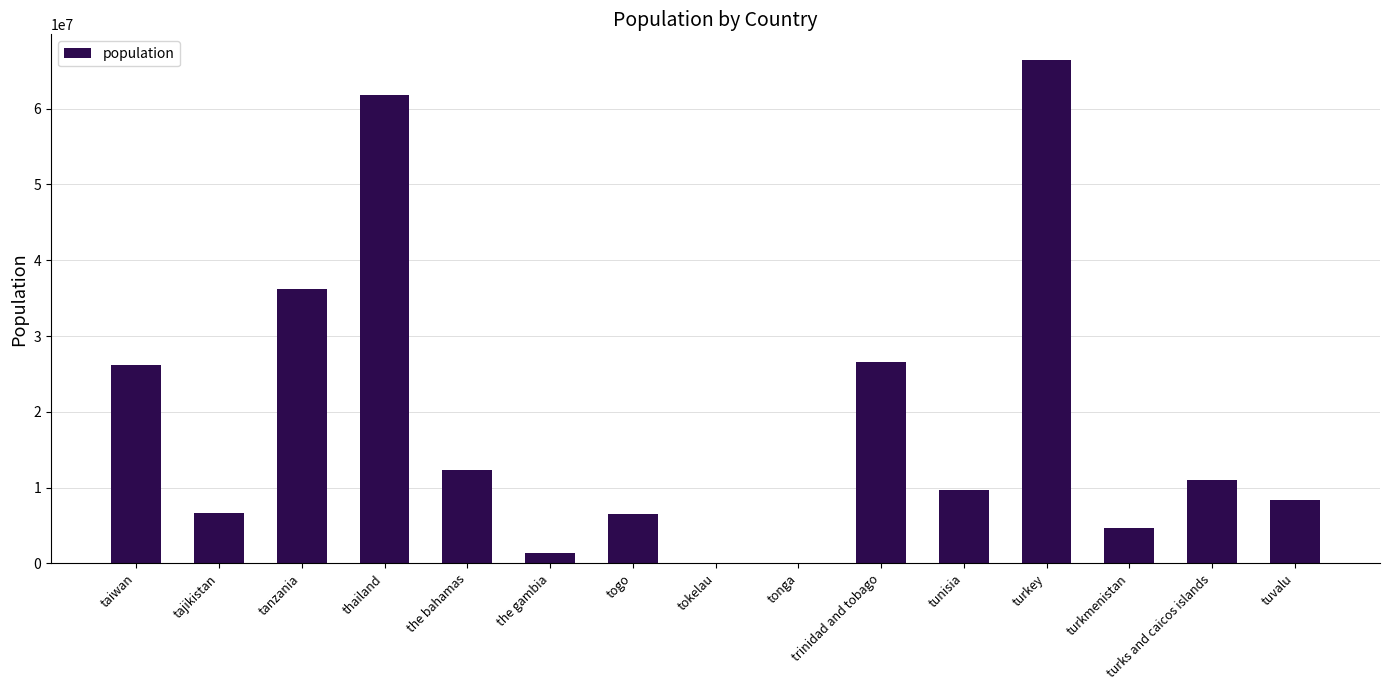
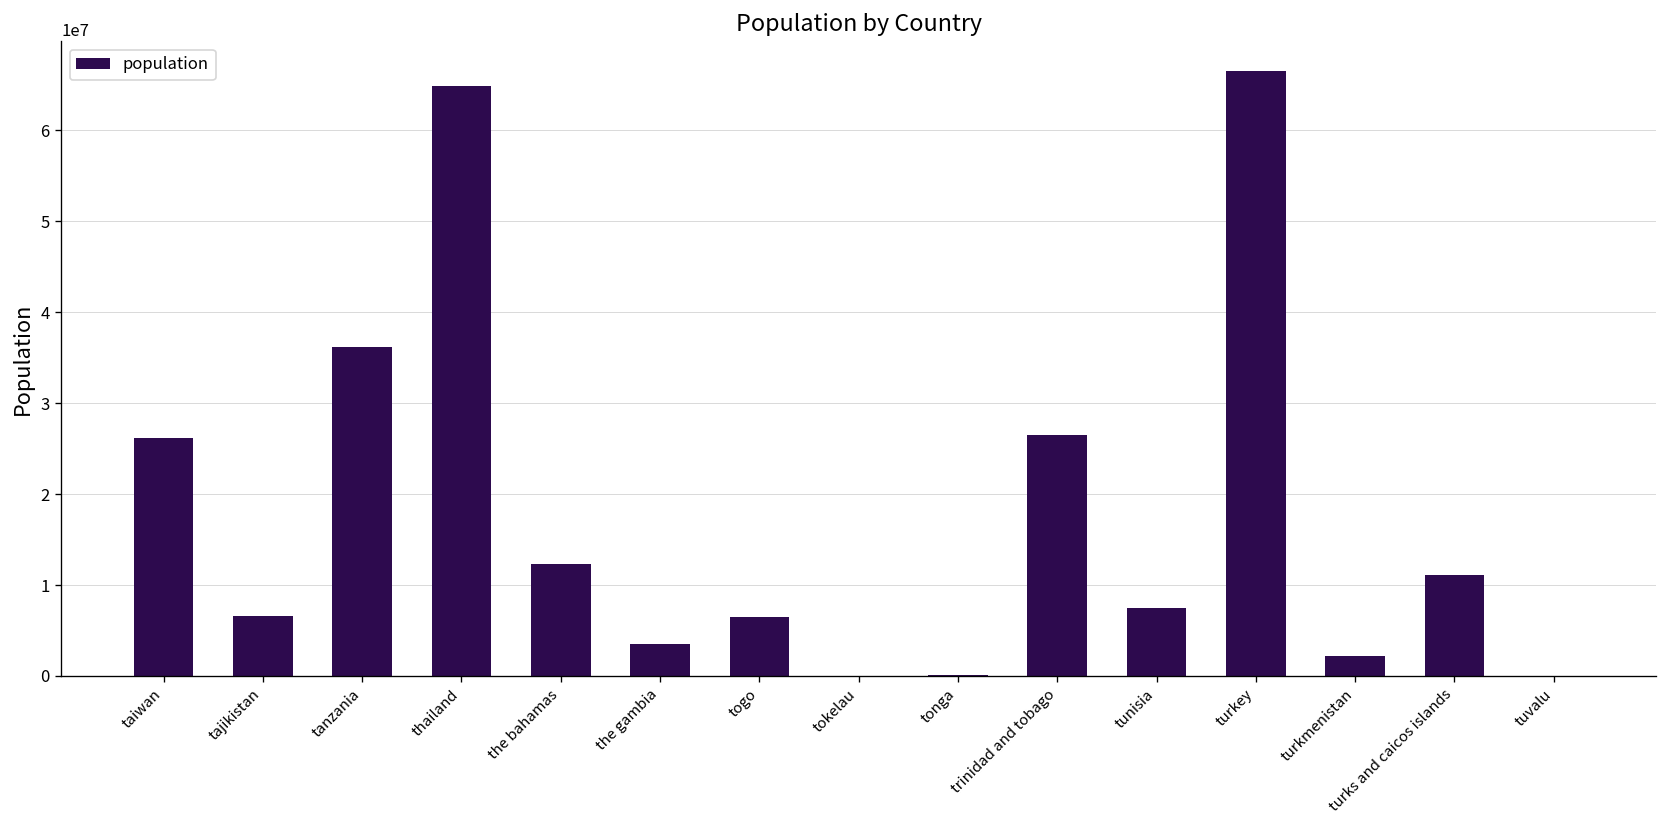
  {
    "taiwan": 26000000,
    "tajikistan": 7000000,
    "tanzania": 36000000,
-   "thailand": 62000000,
+   "thailand": 65000000,
    "the bahamas": 12000000,
-   "the gambia": 1000000,
+   "the gambia": 4000000,
    "togo": 7000000,
    "trinidad and tobago": 27000000,
-   "tunisia": 10000000,
+   "tunisia": 7000000,
    "turkey": 66000000,
-   "turkmenistan": 5000000,
+   "turkmenistan": 2000000,
    "turks and caicos islands": 11000000,
-   "tuvalu": 8000000
+   "tuvalu": 0
  }
